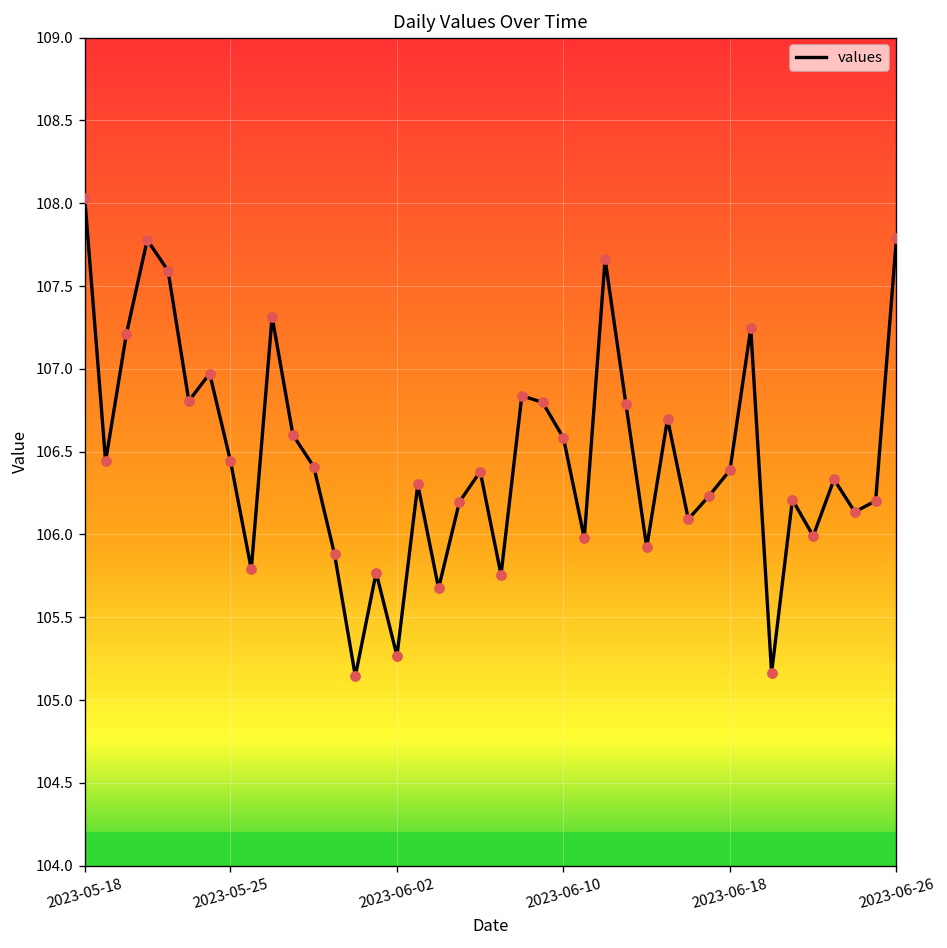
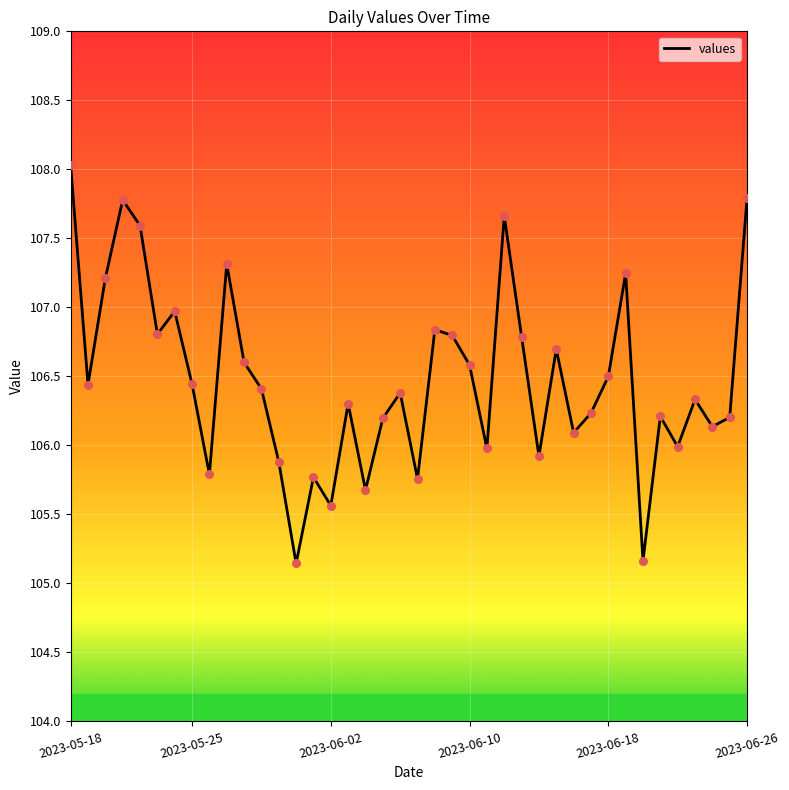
  {
    "2023-05-18": 108.03,
    "2023-05-25": 106.44,
-   "2023-06-02": 105.27,
+   "2023-06-02": 105.56,
    "2023-06-10": 106.58,
-   "2023-06-18": 106.39,
+   "2023-06-18": 106.50,
    "2023-06-26": 107.79
  }
